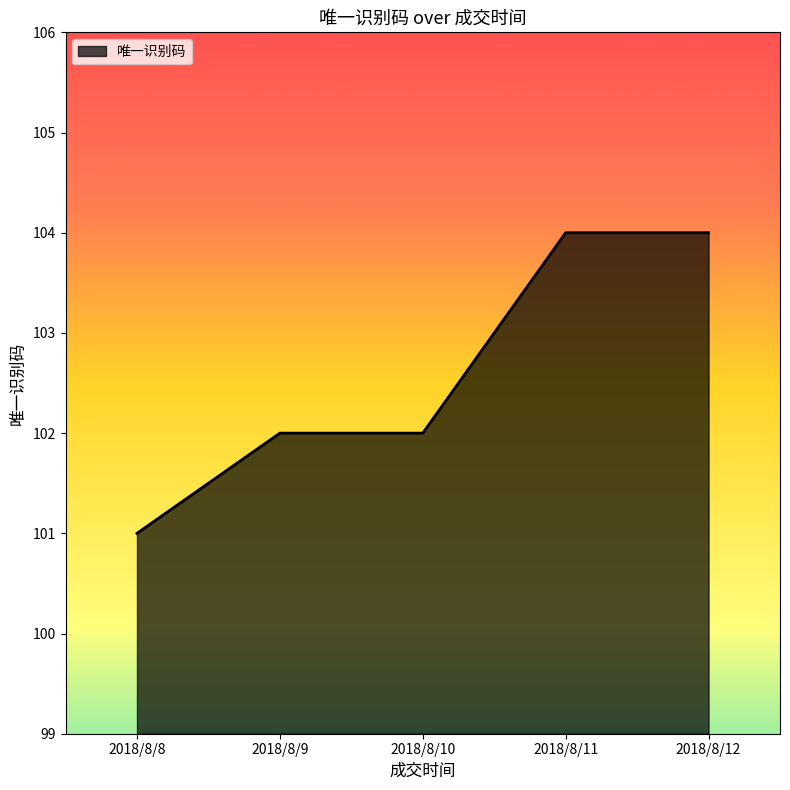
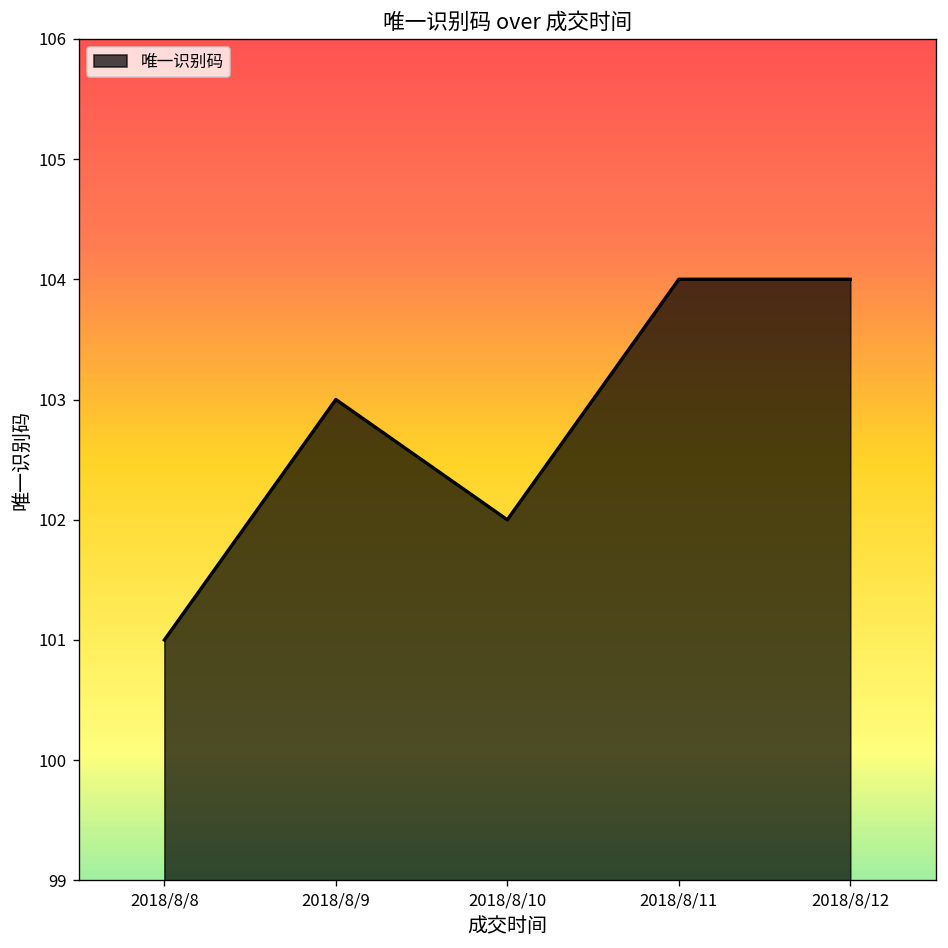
  {
    "2018/8/8": 101,
-   "2018/8/9": 102,
+   "2018/8/9": 103,
    "2018/8/10": 102,
    "2018/8/11": 104,
    "2018/8/12": 104
  }
